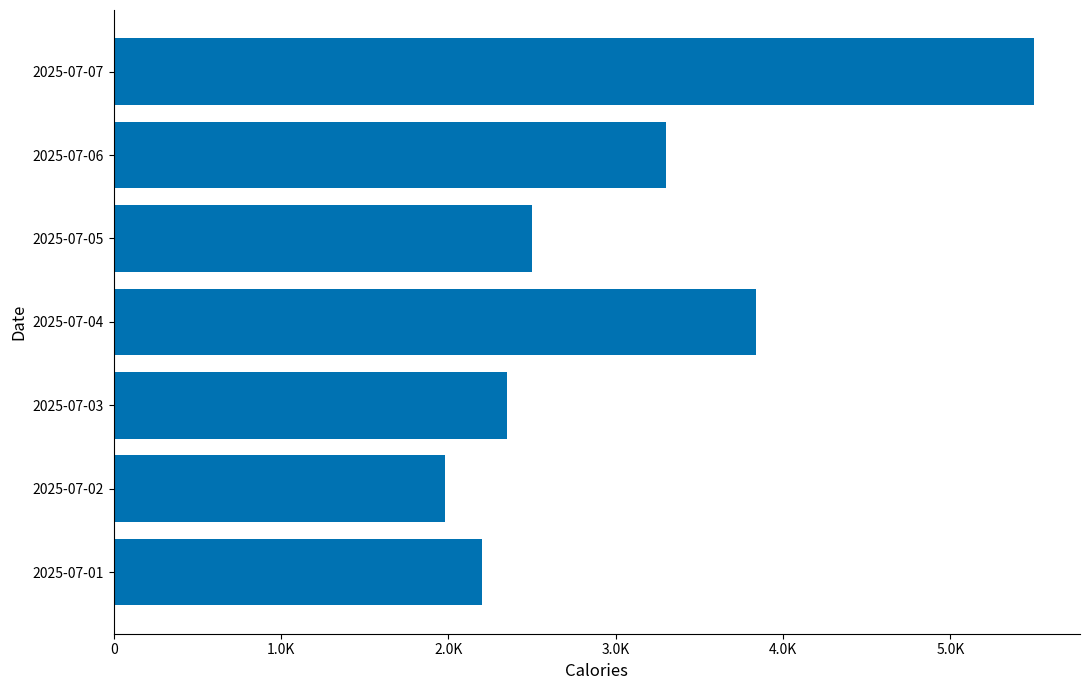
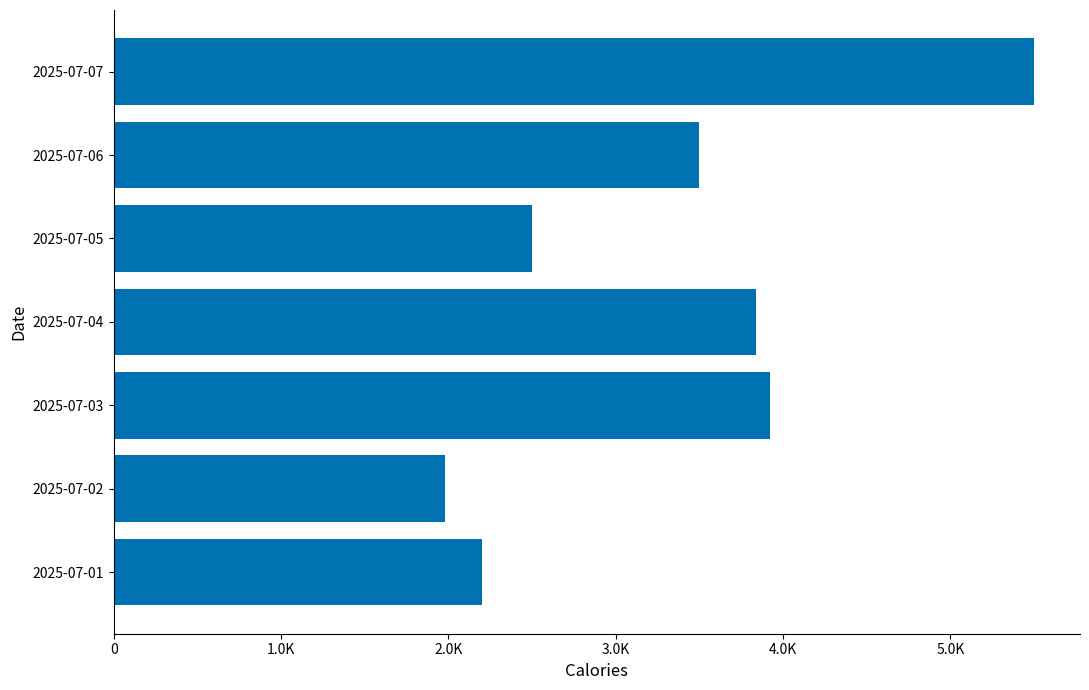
  {
    "2025-07-07": 5500,
-   "2025-07-06": 3300,
+   "2025-07-06": 3500,
    "2025-07-05": 2500,
    "2025-07-04": 3840,
-   "2025-07-03": 2350,
+   "2025-07-03": 3920,
    "2025-07-02": 1980,
    "2025-07-01": 2200
  }
